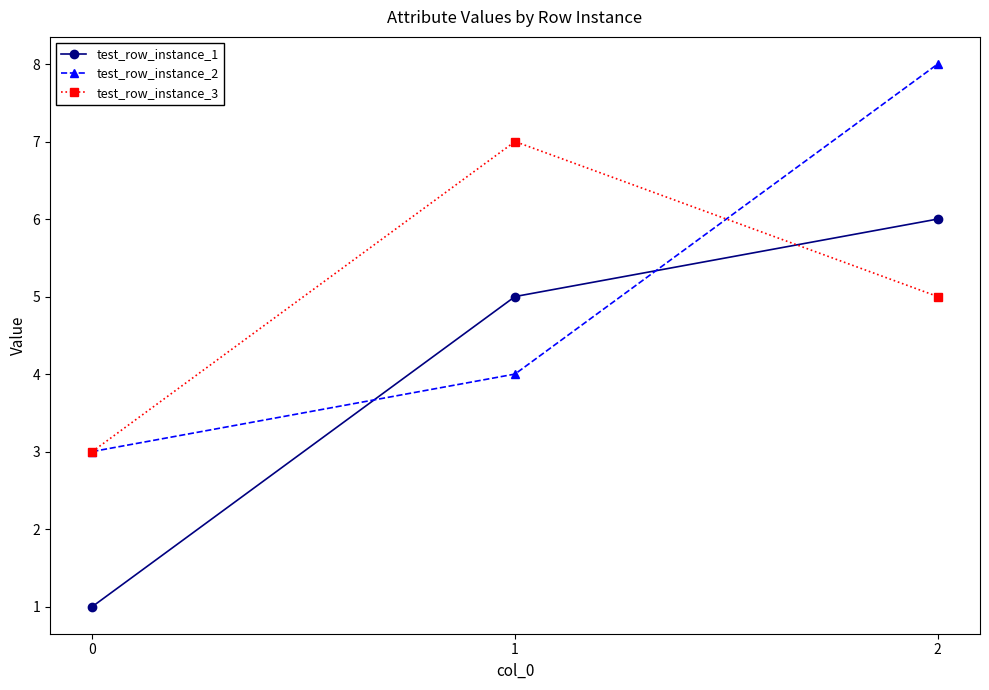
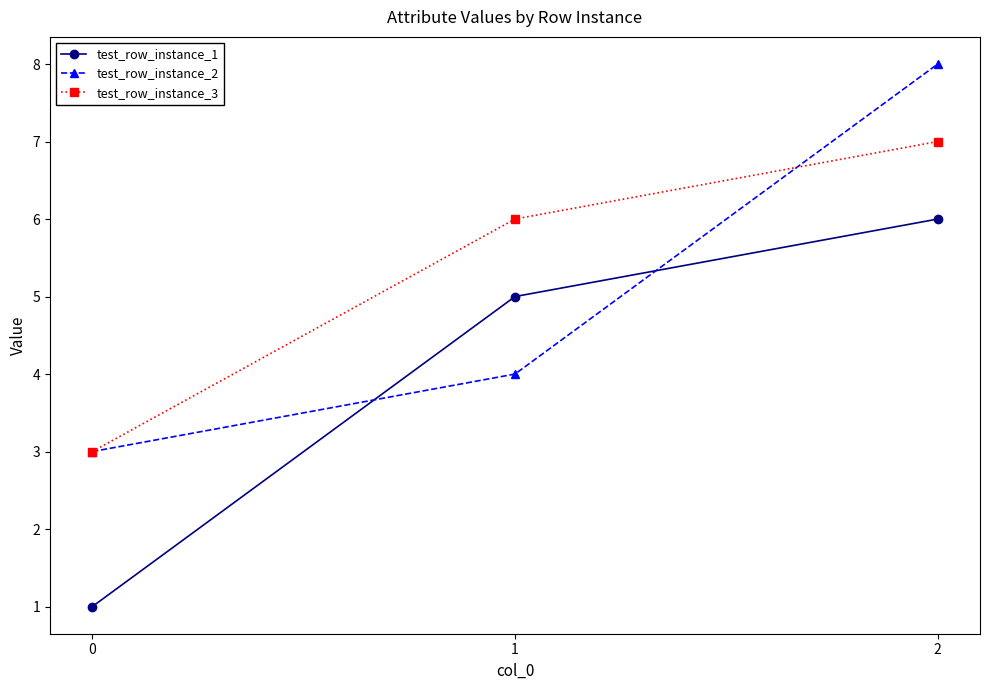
  {
    "test_row_instance_1": {
      "0": 1,
      "1": 5,
      "2": 6
    },
    "test_row_instance_2": {
      "1": 4,
      "2": 8
    },
    "test_row_instance_3": {
-     "1": 7,
-     "2": 5
+     "1": 6,
+     "2": 7
    }
  }
